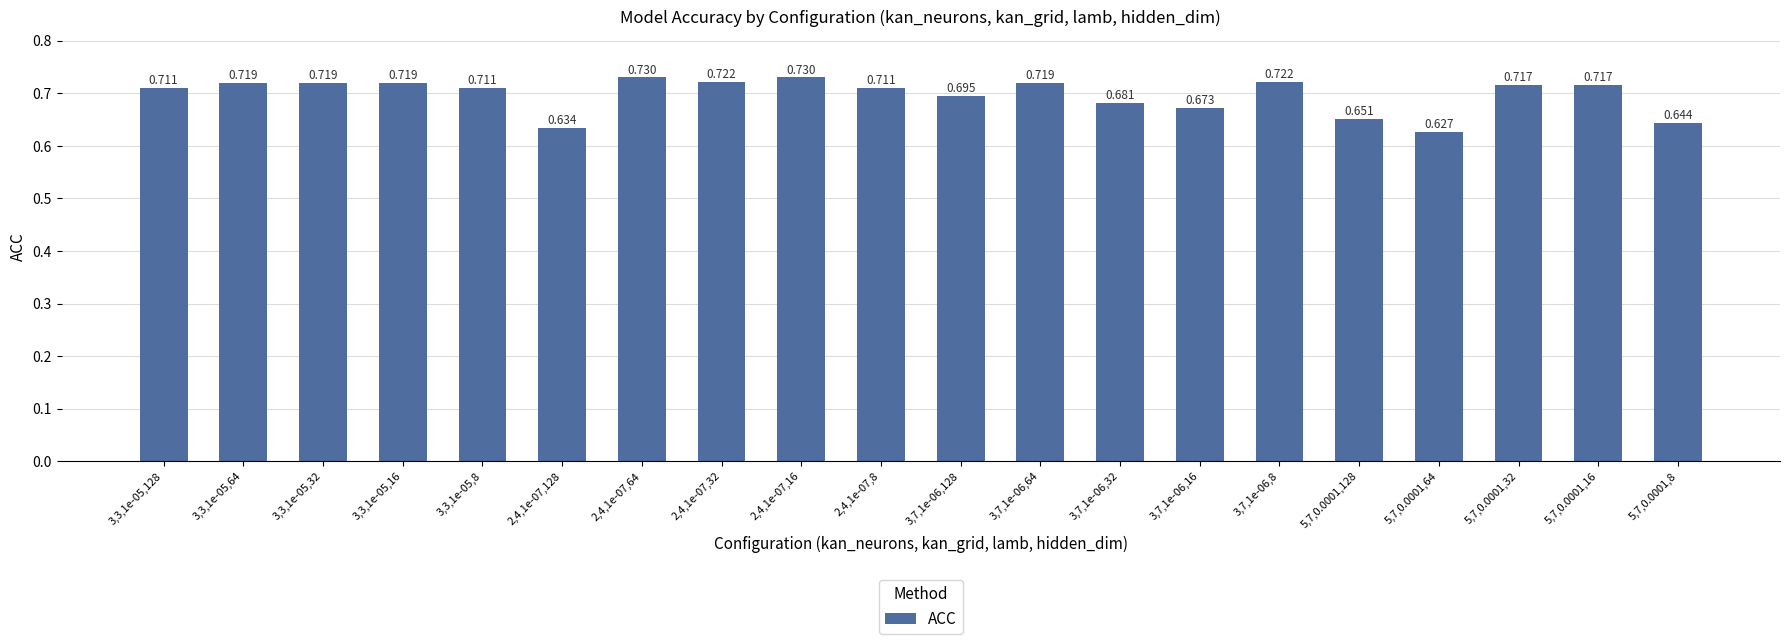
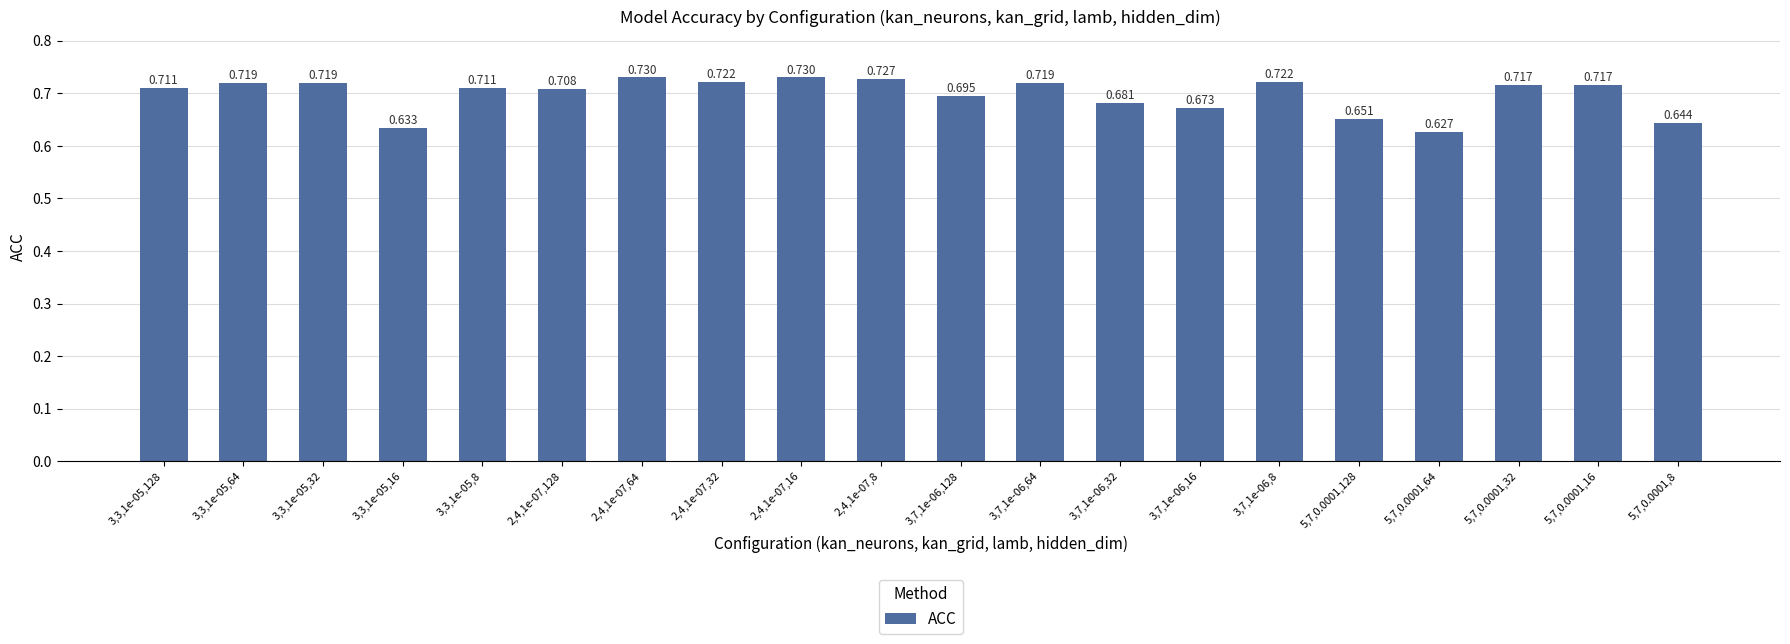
  {
    "3,3,1e-05,128": 0.711,
    "3,3,1e-05,64": 0.719,
    "3,3,1e-05,32": 0.719,
-   "3,3,1e-05,16": 0.719,
+   "3,3,1e-05,16": 0.633,
    "3,3,1e-05,8": 0.711,
-   "2,4,1e-07,128": 0.634,
+   "2,4,1e-07,128": 0.708,
    "2,4,1e-07,64": 0.730,
    "2,4,1e-07,32": 0.722,
    "2,4,1e-07,16": 0.730,
-   "2,4,1e-07,8": 0.711,
+   "2,4,1e-07,8": 0.727,
    "3,7,1e-06,128": 0.695,
    "3,7,1e-06,64": 0.719,
    "3,7,1e-06,32": 0.681,
    "3,7,1e-06,16": 0.673,
    "3,7,1e-06,8": 0.722,
    "5,7,0.0001,128": 0.651,
    "5,7,0.0001,64": 0.627,
    "5,7,0.0001,32": 0.717,
    "5,7,0.0001,16": 0.717,
    "5,7,0.0001,8": 0.644
  }
